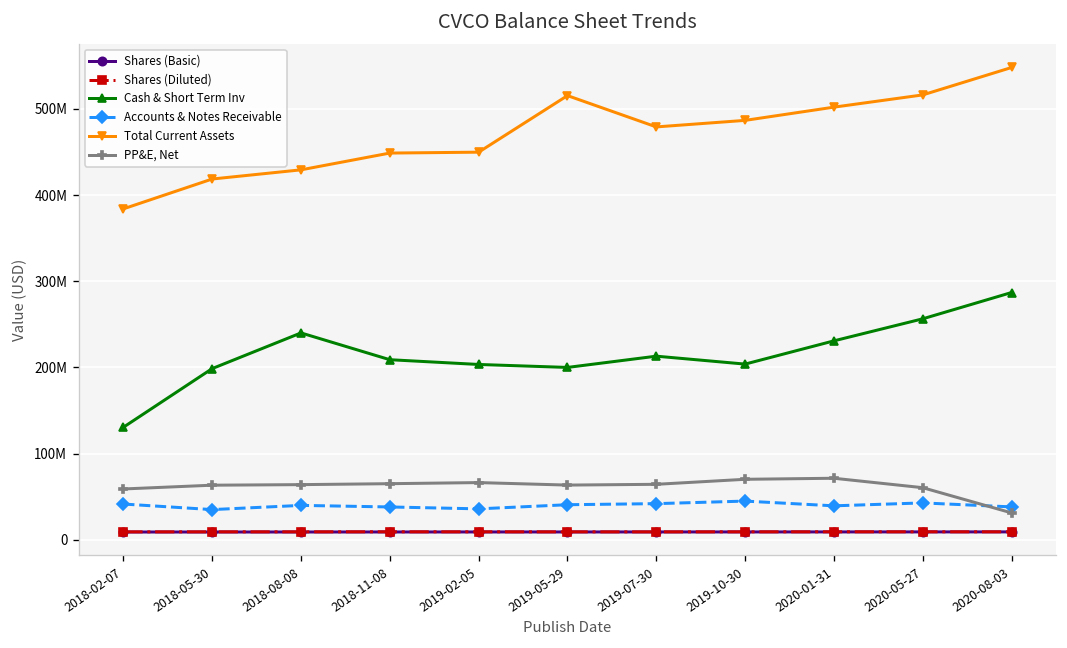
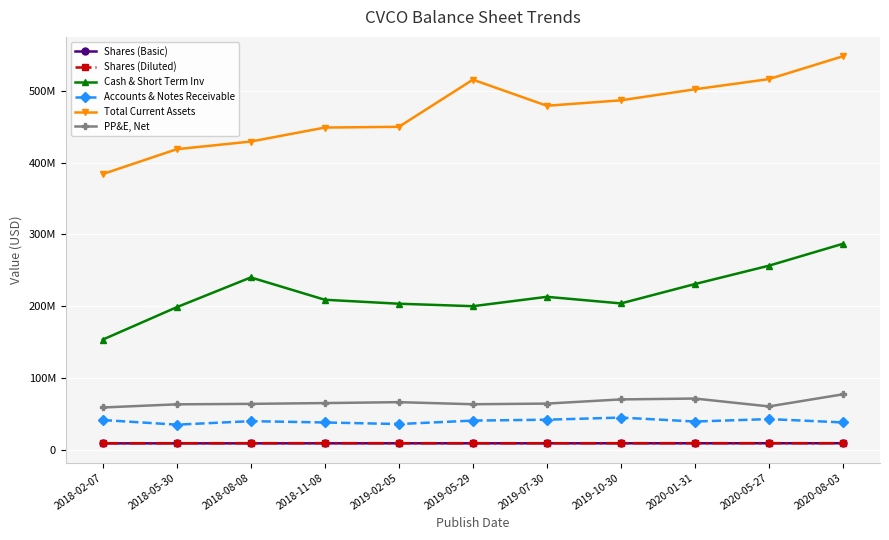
  {
    "Shares (Diluted)": {
      "2018-02-07": 10000000,
      "2018-05-30": 10000000,
      "2018-08-08": 10000000,
      "2018-11-08": 10000000,
      "2019-02-05": 10000000,
      "2019-05-29": 10000000,
      "2019-07-30": 10000000,
      "2019-10-30": 10000000,
      "2020-01-31": 10000000,
      "2020-05-27": 10000000,
      "2020-08-03": 10000000
    },
    "Cash & Short Term Inv": {
-     "2018-02-07": 130000000,
+     "2018-02-07": 150000000,
      "2018-05-30": 200000000,
      "2018-08-08": 240000000,
      "2018-11-08": 210000000,
      "2019-02-05": 200000000,
      "2019-05-29": 200000000,
      "2019-07-30": 210000000,
      "2019-10-30": 200000000,
      "2020-01-31": 230000000,
      "2020-05-27": 260000000,
      "2020-08-03": 290000000
    },
    "Accounts & Notes Receivable": {
      "2018-02-07": 40000000,
      "2018-05-30": 40000000,
      "2018-08-08": 40000000,
      "2018-11-08": 40000000,
      "2019-02-05": 40000000,
      "2019-05-29": 40000000,
      "2019-07-30": 40000000,
      "2019-10-30": 40000000,
      "2020-01-31": 40000000,
      "2020-05-27": 40000000,
      "2020-08-03": 40000000
    },
    "Total Current Assets": {
      "2018-02-07": 380000000,
      "2018-05-30": 420000000,
      "2018-08-08": 430000000,
      "2018-11-08": 450000000,
      "2019-02-05": 450000000,
      "2019-05-29": 520000000,
      "2019-07-30": 480000000,
      "2019-10-30": 490000000,
      "2020-01-31": 500000000,
      "2020-05-27": 520000000,
      "2020-08-03": 550000000
    },
    "PP&E, Net": {
      "2018-02-07": 60000000,
      "2018-05-30": 60000000,
      "2018-08-08": 60000000,
      "2018-11-08": 70000000,
      "2019-02-05": 70000000,
      "2019-05-29": 60000000,
      "2019-07-30": 60000000,
      "2019-10-30": 70000000,
      "2020-01-31": 70000000,
      "2020-05-27": 60000000,
-     "2020-08-03": 30000000
+     "2020-08-03": 80000000
    }
  }
